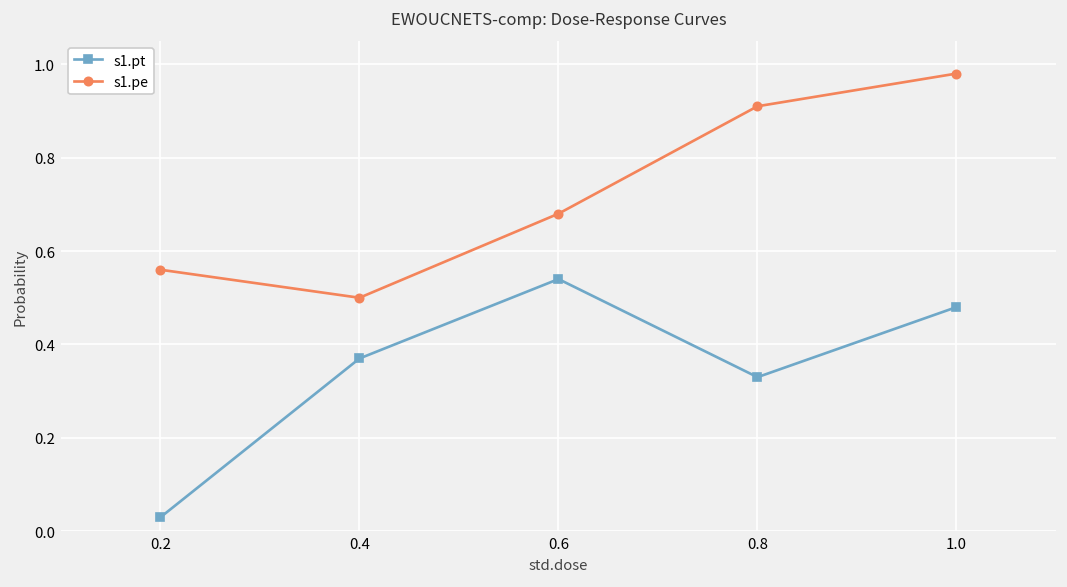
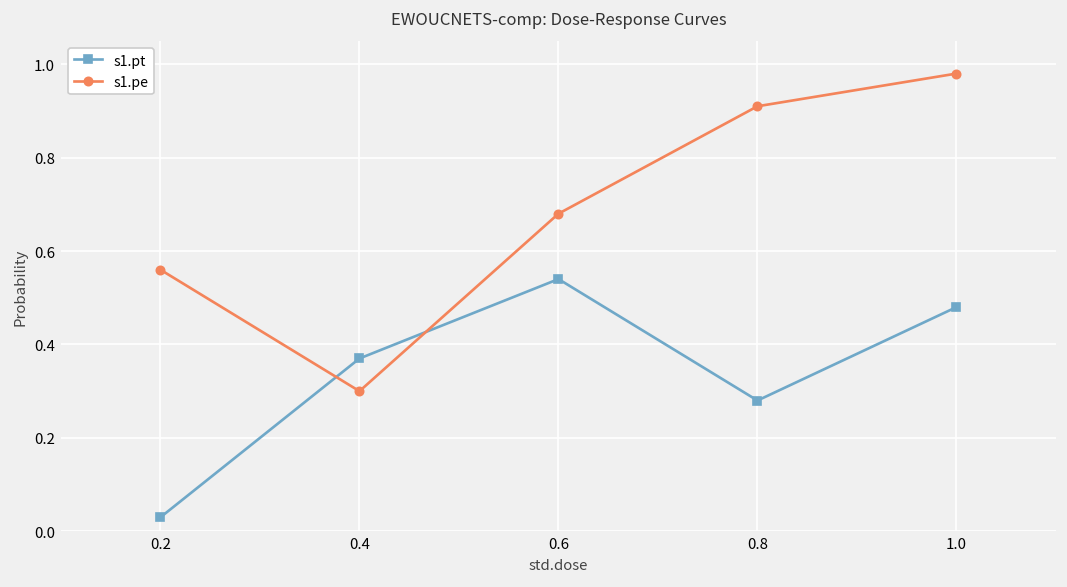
  {
    "s1.pt": {
      "0.2": 0.03,
      "0.4": 0.37,
      "0.6": 0.54,
-     "0.8": 0.33,
+     "0.8": 0.28,
      "1.0": 0.48
    },
    "s1.pe": {
      "0.2": 0.56,
-     "0.4": 0.5,
+     "0.4": 0.3,
      "0.6": 0.68,
      "0.8": 0.91,
      "1.0": 0.98
    }
  }
